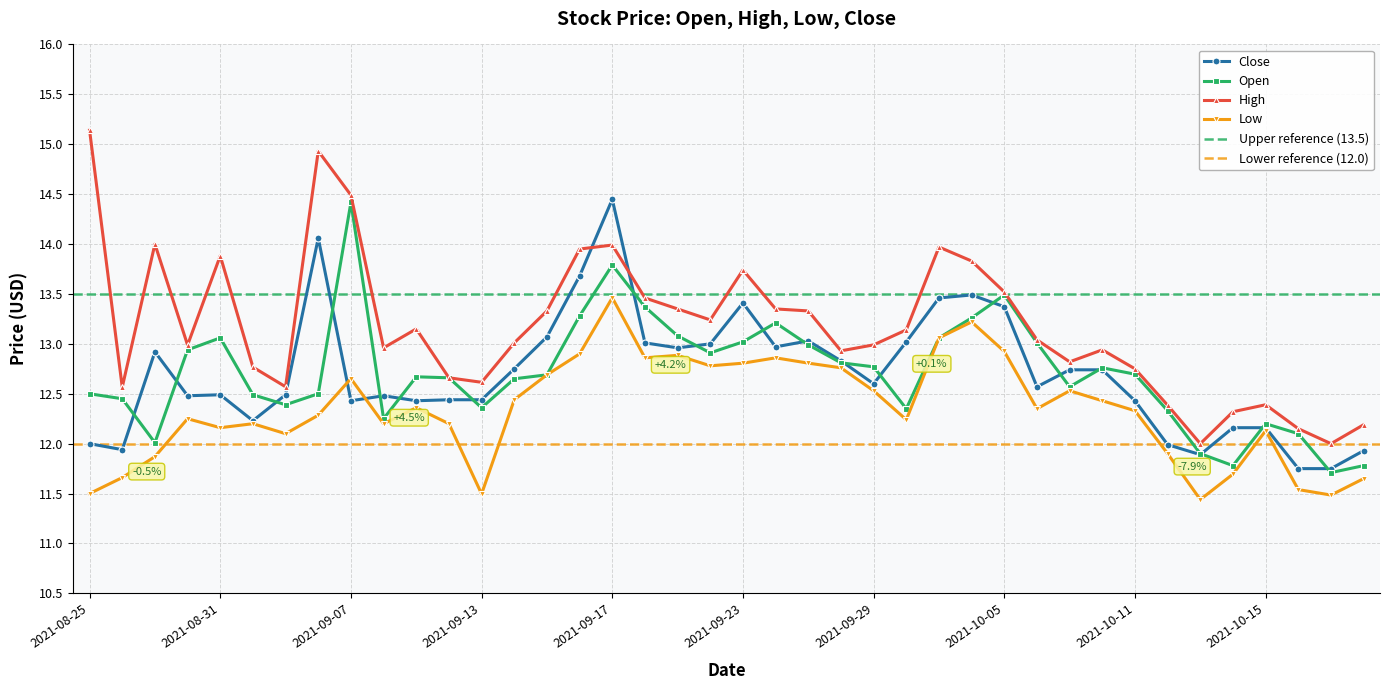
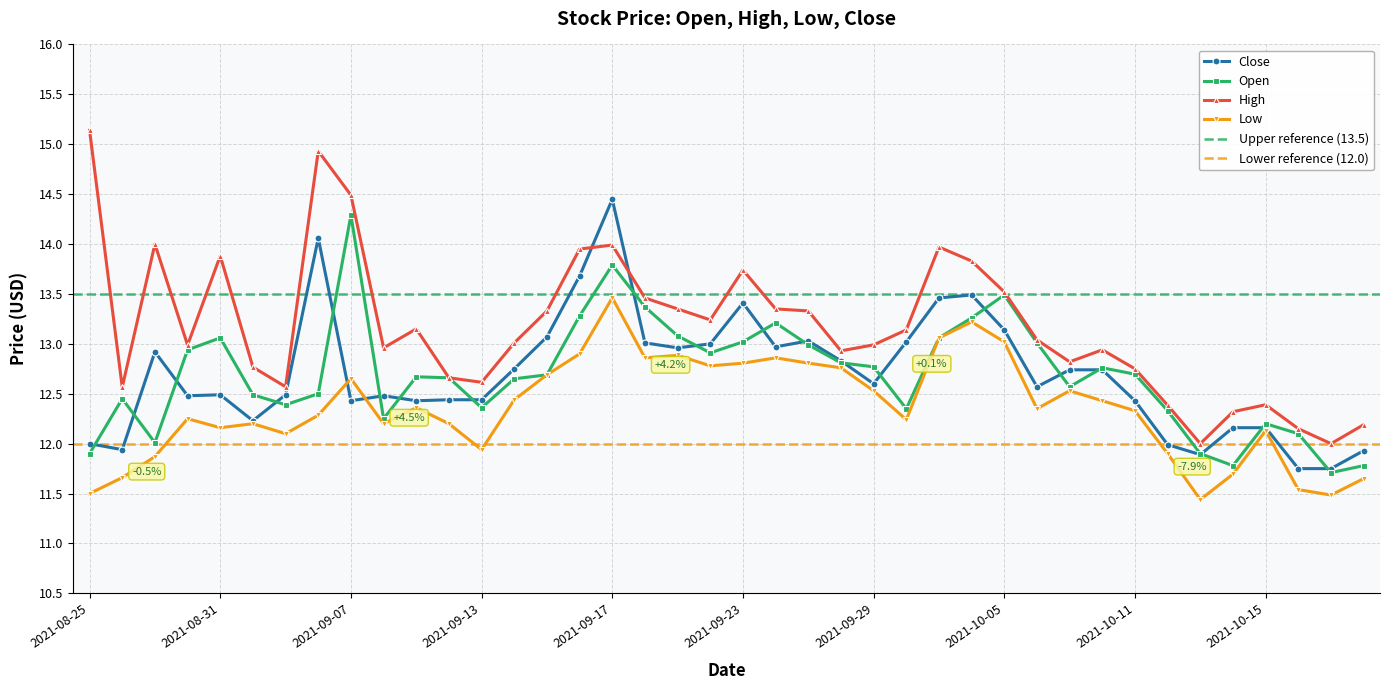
  {
    "Close": {
      "2021-08-25": 12.0,
      "2021-08-31": 12.5,
      "2021-09-07": 12.4,
      "2021-09-13": 12.4,
      "2021-09-17": 14.4,
      "2021-09-23": 13.4,
      "2021-09-29": 12.6,
-     "2021-10-05": 13.4,
+     "2021-10-05": 13.1,
      "2021-10-11": 12.4,
      "2021-10-15": 12.2
    },
    "Open": {
-     "2021-08-25": 12.5,
+     "2021-08-25": 11.9,
      "2021-08-31": 13.1,
-     "2021-09-07": 14.4,
+     "2021-09-07": 14.3,
      "2021-09-13": 12.4,
      "2021-09-17": 13.8,
      "2021-09-23": 13.0,
      "2021-09-29": 12.8,
      "2021-10-05": 13.5,
      "2021-10-11": 12.7,
      "2021-10-15": 12.2
    },
    "High": {
      "2021-08-25": 15.1,
      "2021-08-31": 13.9,
      "2021-09-07": 14.5,
      "2021-09-13": 12.6,
      "2021-09-17": 14.0,
      "2021-09-23": 13.7,
      "2021-09-29": 13.0,
      "2021-10-05": 13.5,
      "2021-10-11": 12.8,
      "2021-10-15": 12.4
    },
    "Low": {
      "2021-08-25": 11.5,
      "2021-08-31": 12.2,
      "2021-09-07": 12.7,
-     "2021-09-13": 11.5,
+     "2021-09-13": 11.9,
      "2021-09-17": 13.5,
      "2021-09-23": 12.8,
      "2021-09-29": 12.5,
-     "2021-10-05": 12.9,
+     "2021-10-05": 13.0,
      "2021-10-11": 12.3,
      "2021-10-15": 12.1
    }
  }
